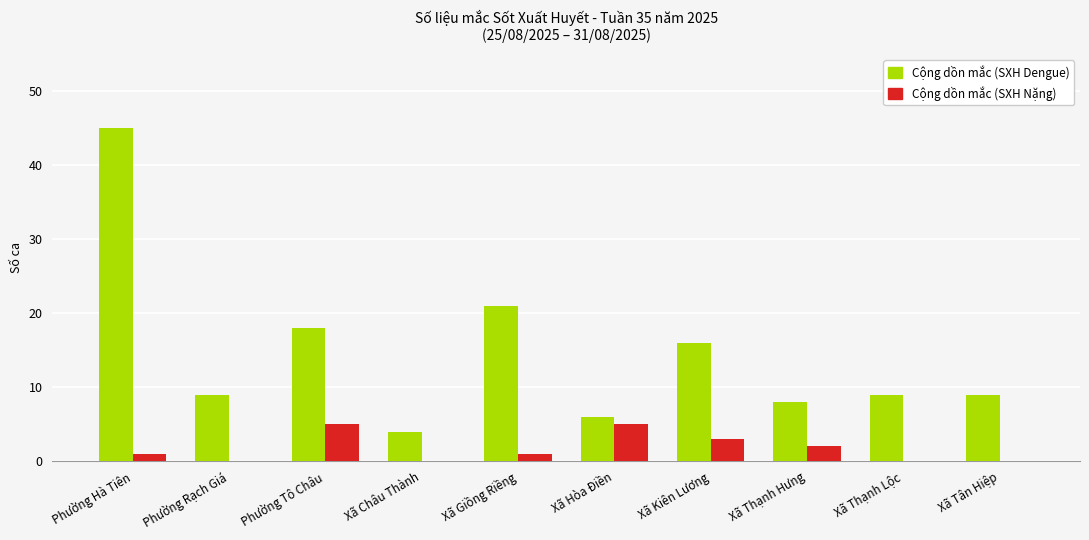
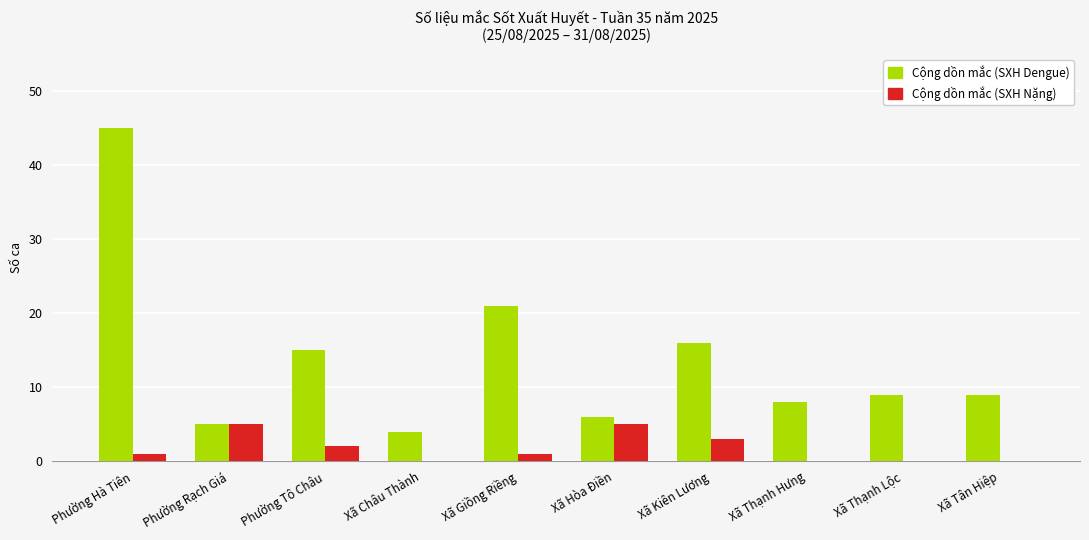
  {
    "Cộng dồn mắc (SXH Dengue)": {
      "Phường Hà Tiên": 45,
-     "Phường Rạch Giá": 9,
-     "Phường Tô Châu": 18,
+     "Phường Rạch Giá": 5,
+     "Phường Tô Châu": 15,
      "Xã Châu Thành": 4,
      "Xã Giồng Riềng": 21,
      "Xã Hòa Điền": 6,
      "Xã Kiên Lương": 16,
      "Xã Thạnh Hưng": 8,
      "Xã Thạnh Lộc": 9,
      "Xã Tân Hiệp": 9
    },
    "Cộng dồn mắc (SXH Nặng)": {
      "Phường Hà Tiên": 1,
-     "Phường Rạch Giá": 0,
-     "Phường Tô Châu": 5,
+     "Phường Rạch Giá": 5,
+     "Phường Tô Châu": 2,
      "Xã Châu Thành": 0,
      "Xã Giồng Riềng": 1,
      "Xã Hòa Điền": 5,
      "Xã Kiên Lương": 3,
-     "Xã Thạnh Hưng": 2,
+     "Xã Thạnh Hưng": 0,
      "Xã Thạnh Lộc": 0,
      "Xã Tân Hiệp": 0
    }
  }
